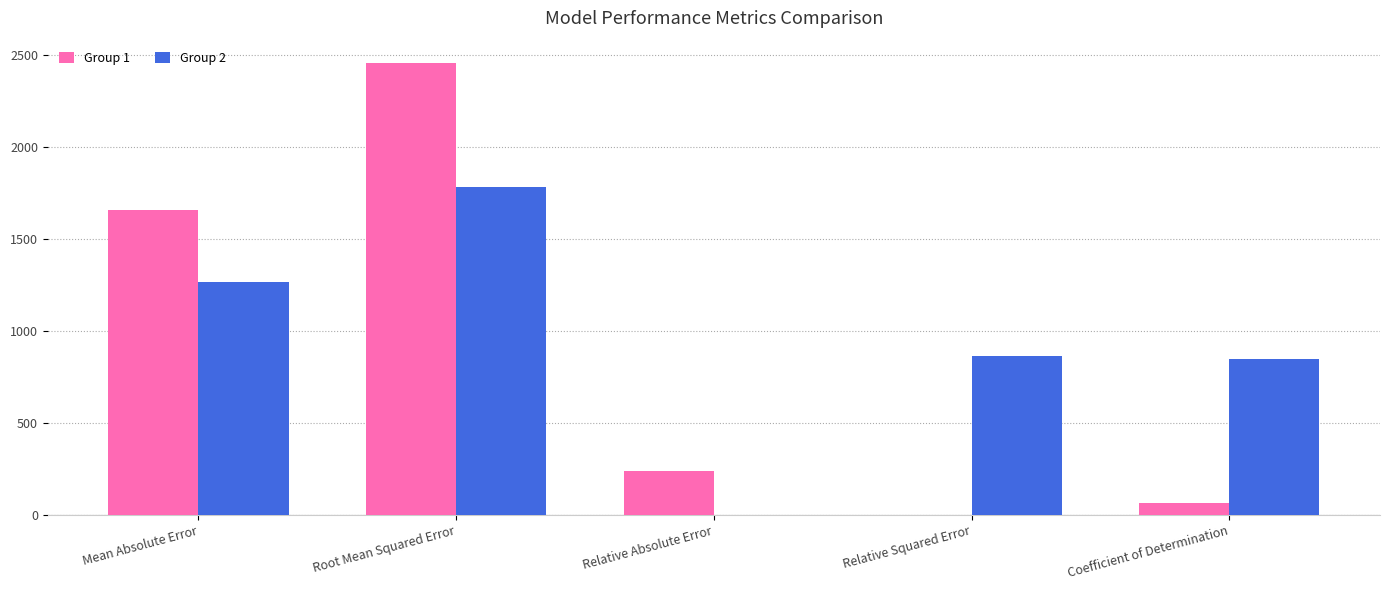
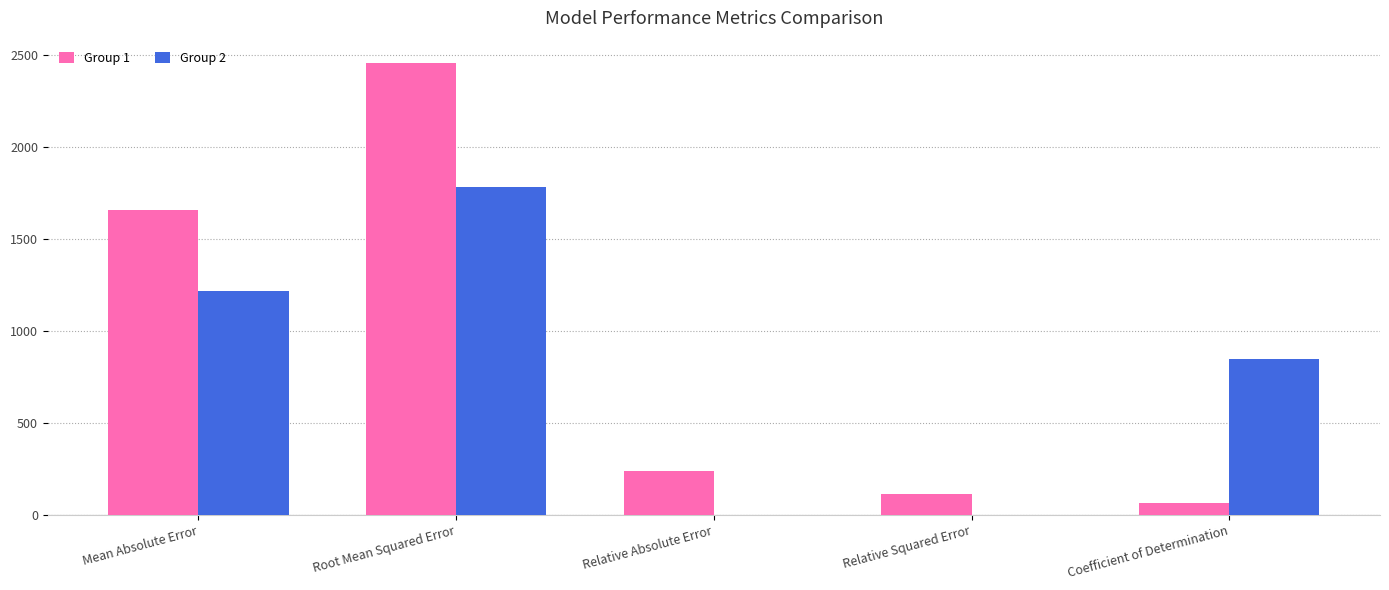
  {
    "Group 1": {
      "Mean Absolute Error": 1660,
      "Root Mean Squared Error": 2460,
      "Relative Absolute Error": 240,
-     "Relative Squared Error": 0,
+     "Relative Squared Error": 120,
      "Coefficient of Determination": 70
    },
    "Group 2": {
-     "Mean Absolute Error": 1270,
+     "Mean Absolute Error": 1220,
      "Root Mean Squared Error": 1780,
-     "Relative Squared Error": 870,
+     "Relative Squared Error": 0,
      "Coefficient of Determination": 850
    }
  }
